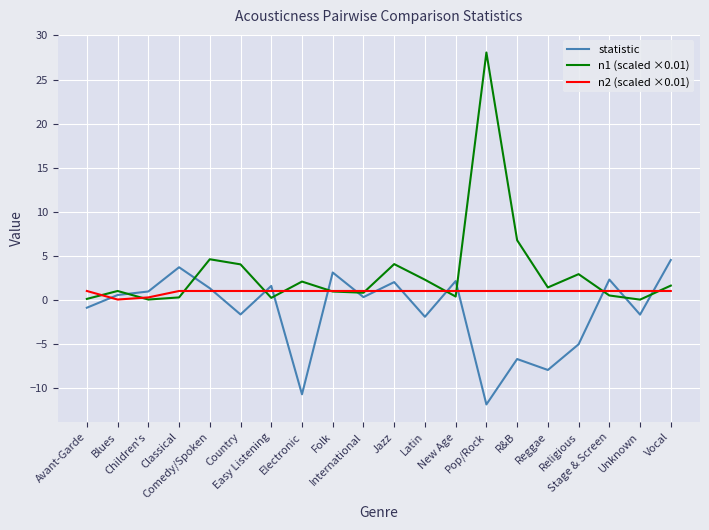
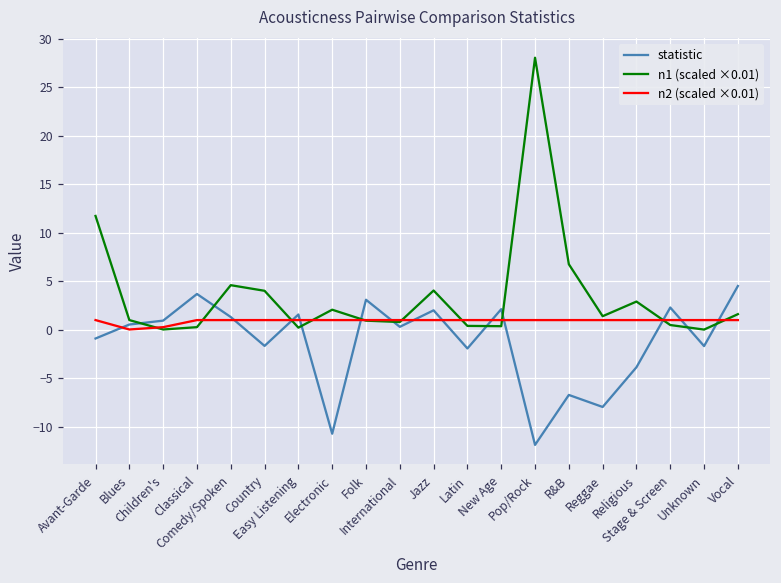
  {
    "statistic": {
      "Avant-Garde": -1,
      "Blues": 1,
      "Children's": 1,
      "Classical": 4,
      "Comedy/Spoken": 1,
      "Country": -2,
      "Easy Listening": 2,
      "Electronic": -11,
      "Folk": 3,
      "International": 0,
      "Jazz": 2,
      "Latin": -2,
      "New Age": 2,
      "Pop/Rock": -12,
      "R&B": -7,
      "Reggae": -8,
-     "Religious": -5,
+     "Religious": -4,
      "Stage & Screen": 2,
      "Unknown": -2,
      "Vocal": 5
    },
    "n1 (scaled ×0.01)": {
-     "Avant-Garde": 0,
+     "Avant-Garde": 12,
      "Blues": 1,
      "Classical": 0,
      "Comedy/Spoken": 5,
      "Country": 4,
      "Easy Listening": 0,
      "Electronic": 2,
      "Jazz": 4,
-     "Latin": 2,
+     "Latin": 0,
      "New Age": 0,
      "Pop/Rock": 28,
      "R&B": 7,
      "Reggae": 1,
      "Religious": 3,
      "Stage & Screen": 1,
      "Unknown": 0,
      "Vocal": 2
    },
    "n2 (scaled ×0.01)": {
      "Avant-Garde": 1,
      "Blues": 0,
      "Classical": 1,
      "Comedy/Spoken": 1,
      "Country": 1,
      "Easy Listening": 1,
      "Electronic": 1,
      "Jazz": 1,
      "Latin": 1,
      "New Age": 1,
      "Pop/Rock": 1,
      "R&B": 1,
      "Reggae": 1,
      "Religious": 1,
      "Stage & Screen": 1,
      "Unknown": 1,
      "Vocal": 1
    }
  }
